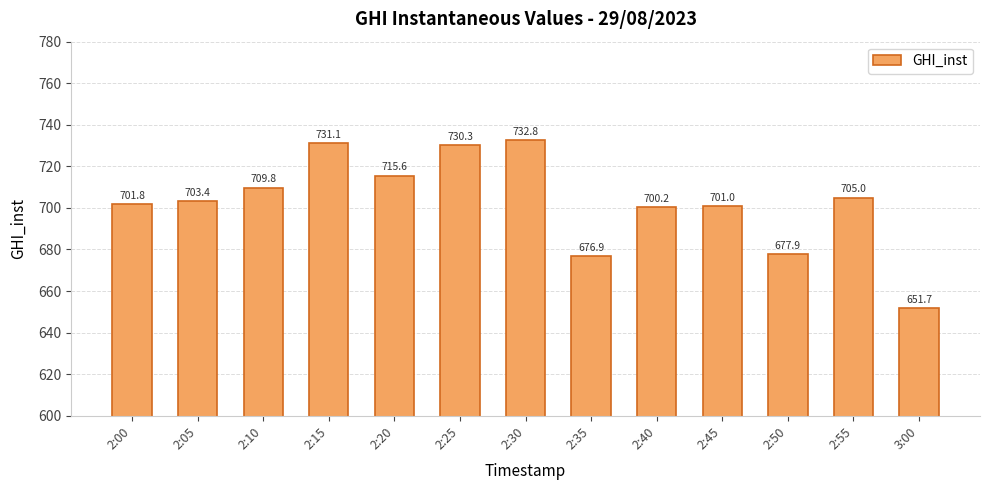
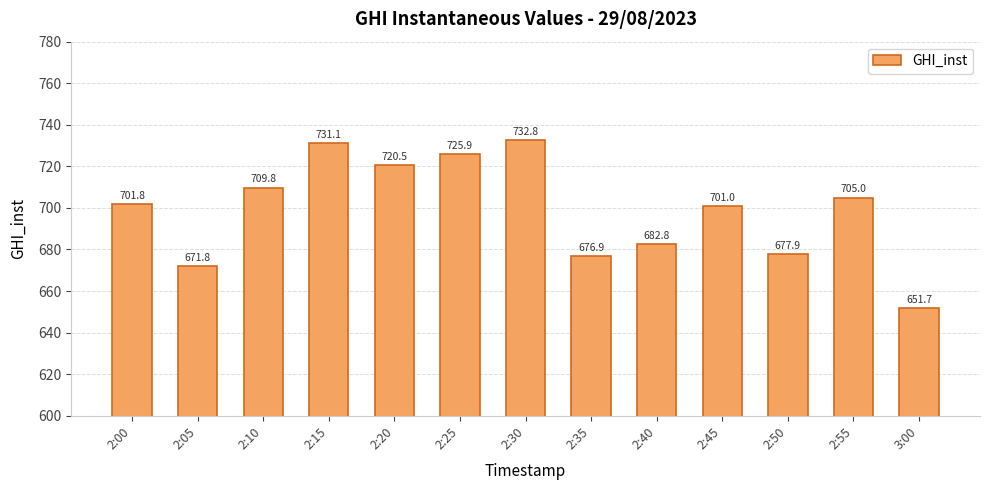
  {
    "2:00": 701.8,
-   "2:05": 703.4,
+   "2:05": 671.8,
    "2:10": 709.8,
    "2:15": 731.1,
-   "2:20": 715.6,
-   "2:25": 730.3,
+   "2:20": 720.5,
+   "2:25": 725.9,
    "2:30": 732.8,
    "2:35": 676.9,
-   "2:40": 700.2,
+   "2:40": 682.8,
    "2:45": 701.0,
    "2:50": 677.9,
    "2:55": 705.0,
    "3:00": 651.7
  }
